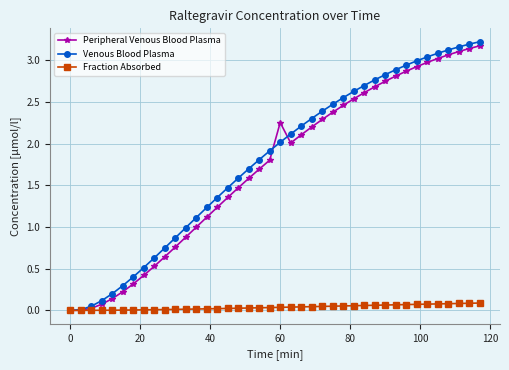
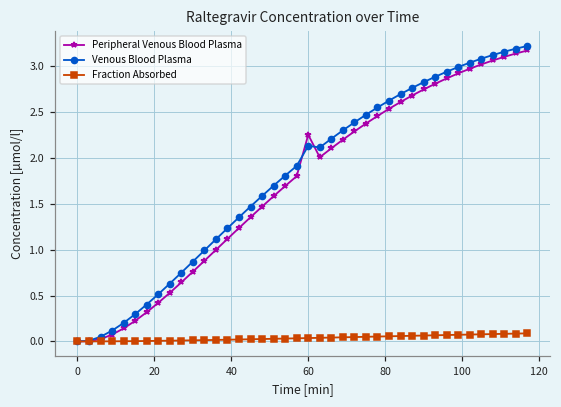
  {
    "Peripheral Venous Blood Plasma": {
      "60": 2.3
    },
    "Venous Blood Plasma": {
-     "60": 2.0
+     "60": 2.1
    },
    "Fraction Absorbed": {
      "60": 0.0
    }
  }
